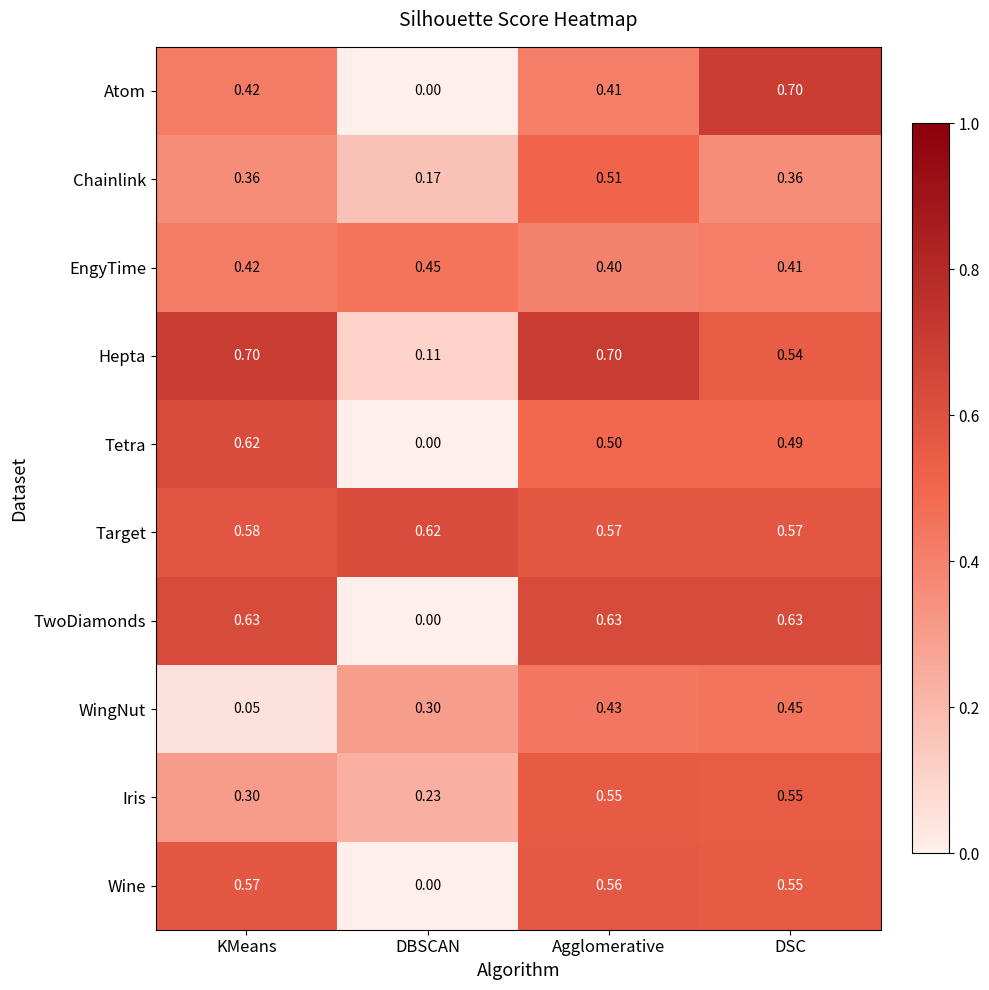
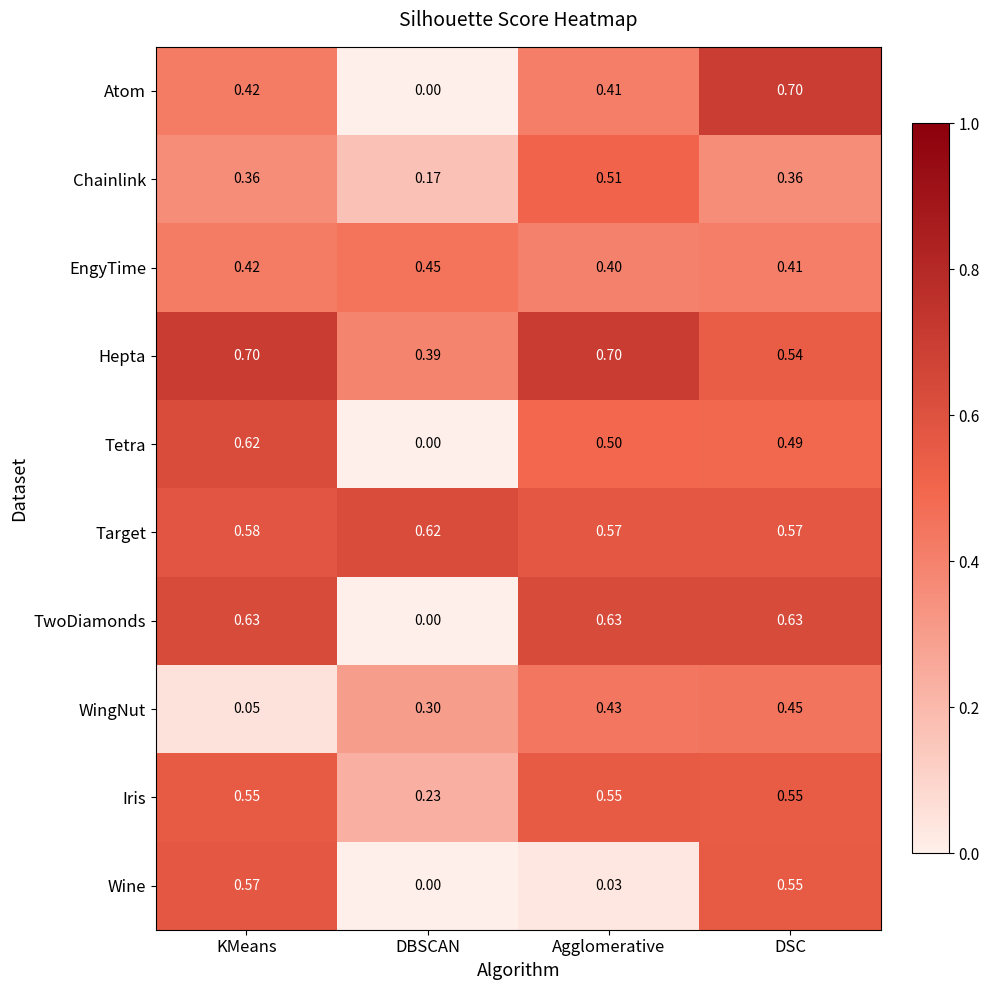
  {
    "Atom": {
      "KMeans": 0.42,
      "DBSCAN": 0.00,
      "Agglomerative": 0.41,
      "DSC": 0.70
    },
    "Chainlink": {
      "KMeans": 0.36,
      "DBSCAN": 0.17,
      "Agglomerative": 0.51,
      "DSC": 0.36
    },
    "EngyTime": {
      "KMeans": 0.42,
      "DBSCAN": 0.45,
      "Agglomerative": 0.40,
      "DSC": 0.41
    },
    "Hepta": {
      "KMeans": 0.70,
-     "DBSCAN": 0.11,
+     "DBSCAN": 0.39,
      "Agglomerative": 0.70,
      "DSC": 0.54
    },
    "Tetra": {
      "KMeans": 0.62,
      "DBSCAN": 0.00,
      "Agglomerative": 0.50,
      "DSC": 0.49
    },
    "Target": {
      "KMeans": 0.58,
      "DBSCAN": 0.62,
      "Agglomerative": 0.57,
      "DSC": 0.57
    },
    "TwoDiamonds": {
      "KMeans": 0.63,
      "DBSCAN": 0.00,
      "Agglomerative": 0.63,
      "DSC": 0.63
    },
    "WingNut": {
      "KMeans": 0.05,
      "DBSCAN": 0.30,
      "Agglomerative": 0.43,
      "DSC": 0.45
    },
    "Iris": {
-     "KMeans": 0.30,
+     "KMeans": 0.55,
      "DBSCAN": 0.23,
      "Agglomerative": 0.55,
      "DSC": 0.55
    },
    "Wine": {
      "KMeans": 0.57,
      "DBSCAN": 0.00,
-     "Agglomerative": 0.56,
+     "Agglomerative": 0.03,
      "DSC": 0.55
    }
  }
